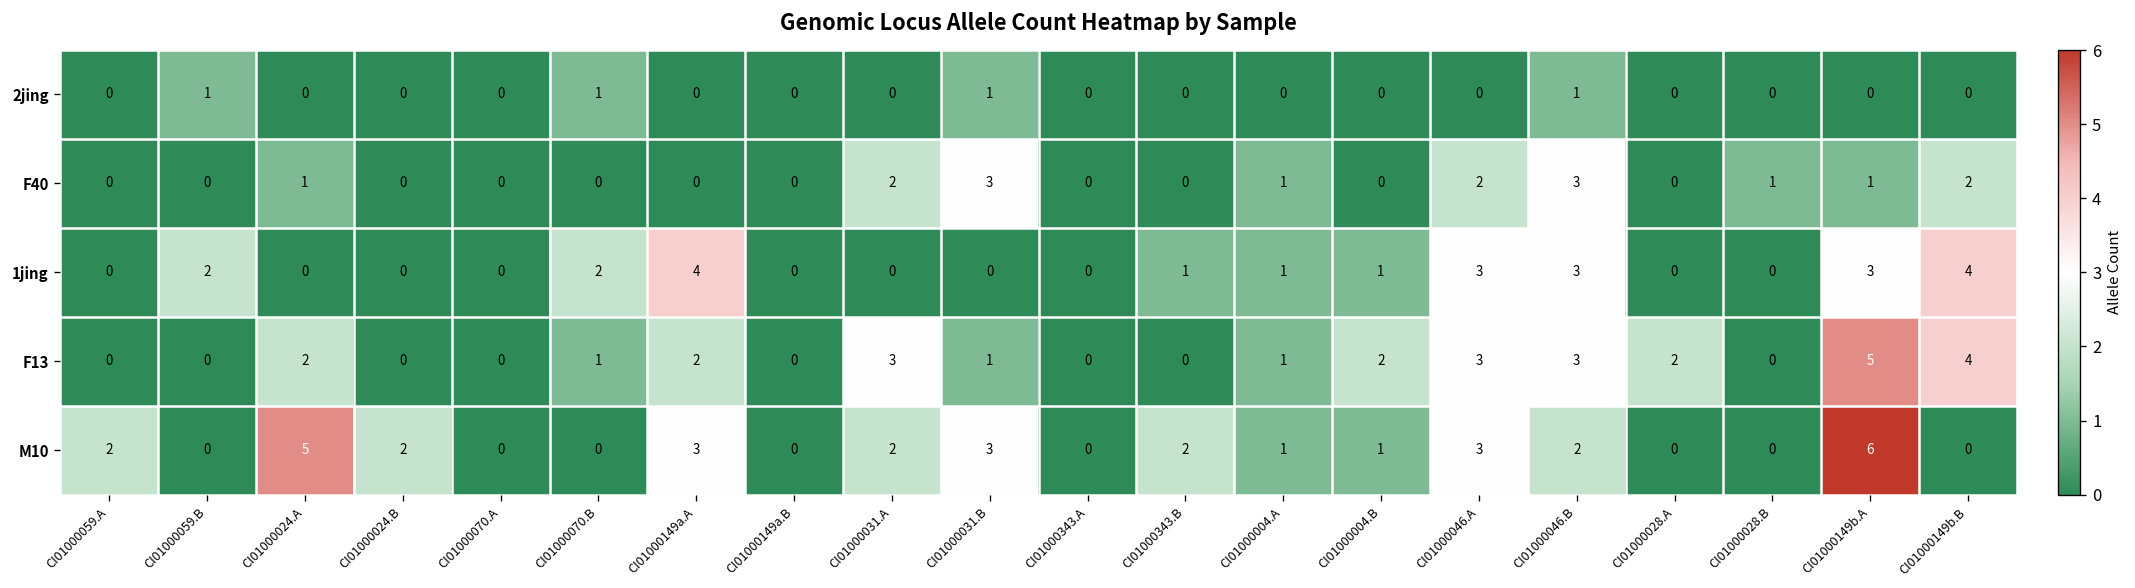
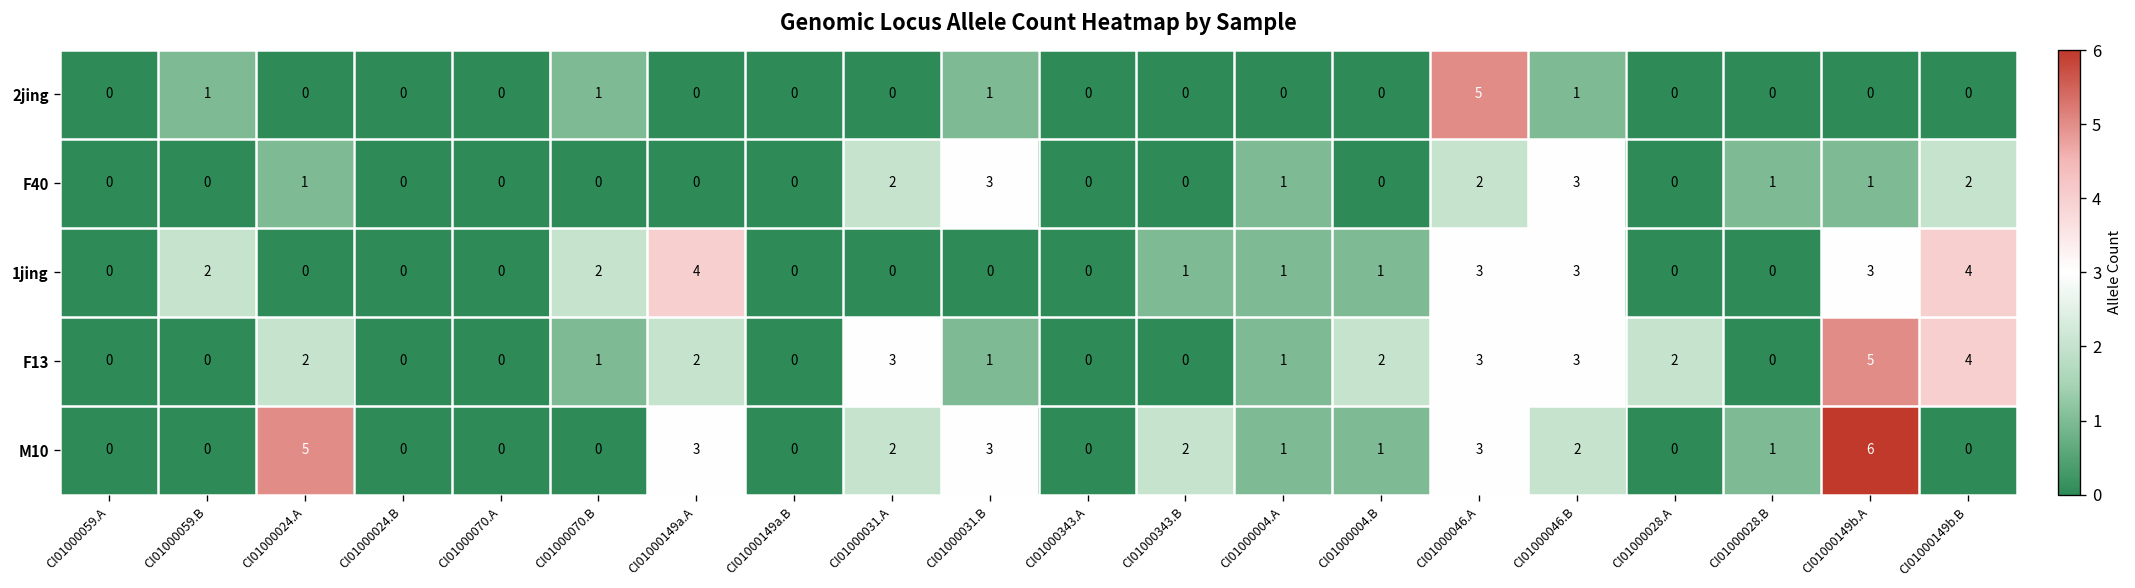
  {
    "2jing": {
      "CI01000059.A": 0,
      "CI01000059.B": 1,
      "CI01000024.A": 0,
      "CI01000024.B": 0,
      "CI01000070.A": 0,
      "CI01000070.B": 1,
      "CI01000149a.A": 0,
      "CI01000149a.B": 0,
      "CI01000031.A": 0,
      "CI01000031.B": 1,
      "CI01000343.A": 0,
      "CI01000343.B": 0,
      "CI01000004.A": 0,
      "CI01000004.B": 0,
-     "CI01000046.A": 0,
+     "CI01000046.A": 5,
      "CI01000046.B": 1,
      "CI01000028.A": 0,
      "CI01000028.B": 0,
      "CI01000149b.A": 0,
      "CI01000149b.B": 0
    },
    "F40": {
      "CI01000059.A": 0,
      "CI01000059.B": 0,
      "CI01000024.A": 1,
      "CI01000024.B": 0,
      "CI01000070.A": 0,
      "CI01000070.B": 0,
      "CI01000149a.A": 0,
      "CI01000149a.B": 0,
      "CI01000031.A": 2,
      "CI01000031.B": 3,
      "CI01000343.A": 0,
      "CI01000343.B": 0,
      "CI01000004.A": 1,
      "CI01000004.B": 0,
      "CI01000046.A": 2,
      "CI01000046.B": 3,
      "CI01000028.A": 0,
      "CI01000028.B": 1,
      "CI01000149b.A": 1,
      "CI01000149b.B": 2
    },
    "1jing": {
      "CI01000059.A": 0,
      "CI01000059.B": 2,
      "CI01000024.A": 0,
      "CI01000024.B": 0,
      "CI01000070.A": 0,
      "CI01000070.B": 2,
      "CI01000149a.A": 4,
      "CI01000149a.B": 0,
      "CI01000031.A": 0,
      "CI01000031.B": 0,
      "CI01000343.A": 0,
      "CI01000343.B": 1,
      "CI01000004.A": 1,
      "CI01000004.B": 1,
      "CI01000046.A": 3,
      "CI01000046.B": 3,
      "CI01000028.A": 0,
      "CI01000028.B": 0,
      "CI01000149b.A": 3,
      "CI01000149b.B": 4
    },
    "F13": {
      "CI01000059.A": 0,
      "CI01000059.B": 0,
      "CI01000024.A": 2,
      "CI01000024.B": 0,
      "CI01000070.A": 0,
      "CI01000070.B": 1,
      "CI01000149a.A": 2,
      "CI01000149a.B": 0,
      "CI01000031.A": 3,
      "CI01000031.B": 1,
      "CI01000343.A": 0,
      "CI01000343.B": 0,
      "CI01000004.A": 1,
      "CI01000004.B": 2,
      "CI01000046.A": 3,
      "CI01000046.B": 3,
      "CI01000028.A": 2,
      "CI01000028.B": 0,
      "CI01000149b.A": 5,
      "CI01000149b.B": 4
    },
    "M10": {
-     "CI01000059.A": 2,
+     "CI01000059.A": 0,
      "CI01000059.B": 0,
      "CI01000024.A": 5,
-     "CI01000024.B": 2,
+     "CI01000024.B": 0,
      "CI01000070.A": 0,
      "CI01000070.B": 0,
      "CI01000149a.A": 3,
      "CI01000149a.B": 0,
      "CI01000031.A": 2,
      "CI01000031.B": 3,
      "CI01000343.A": 0,
      "CI01000343.B": 2,
      "CI01000004.A": 1,
      "CI01000004.B": 1,
      "CI01000046.A": 3,
      "CI01000046.B": 2,
      "CI01000028.A": 0,
-     "CI01000028.B": 0,
+     "CI01000028.B": 1,
      "CI01000149b.A": 6,
      "CI01000149b.B": 0
    }
  }
